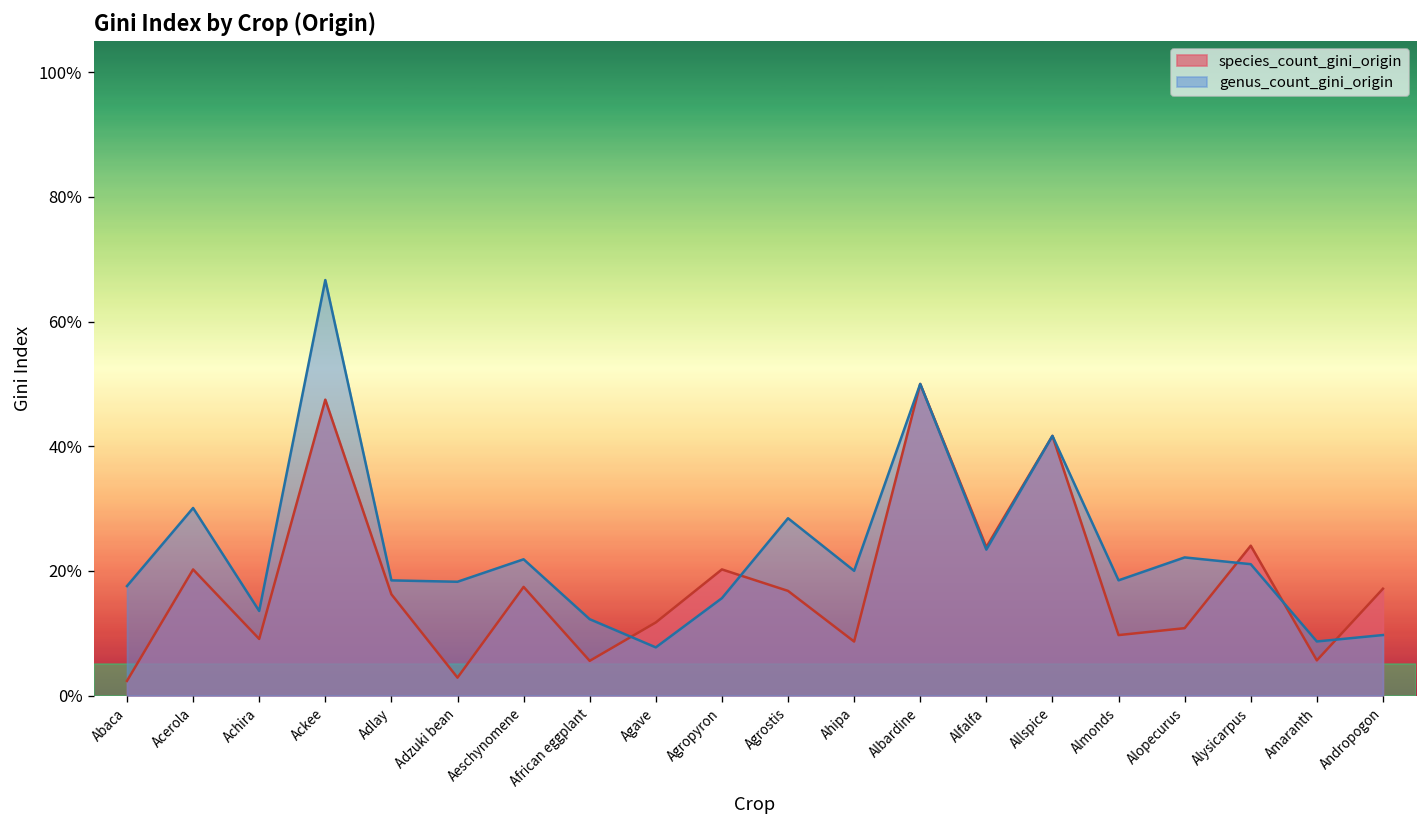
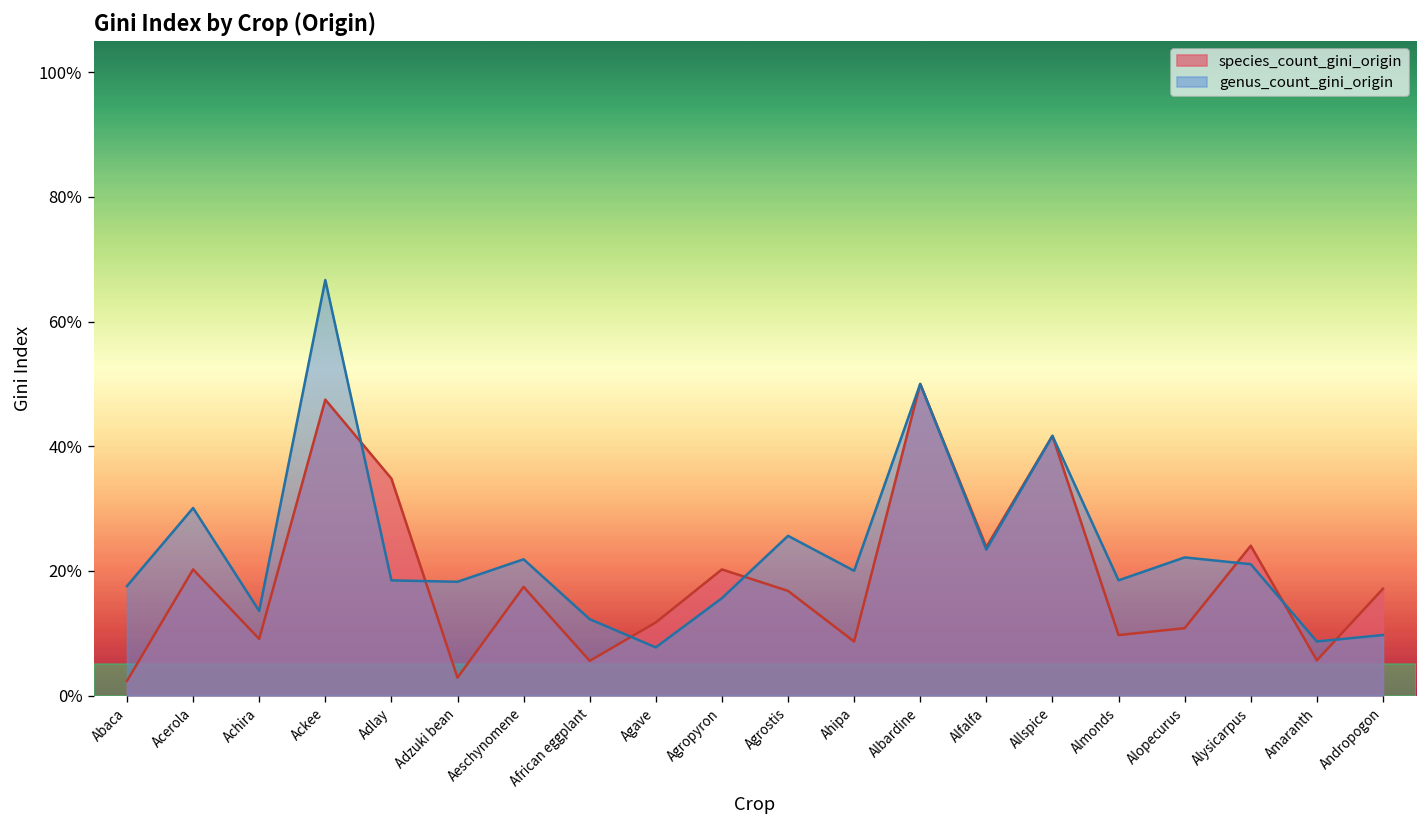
  {
    "species_count_gini_origin": {
      "Acerola": "20%",
      "Achira": "9%",
      "Ackee": "47%",
-     "Adlay": "16%",
+     "Adlay": "35%",
      "Aeschynomene": "17%",
      "African eggplant": "6%",
      "Agave": "12%",
      "Agropyron": "20%",
      "Agrostis": "17%",
      "Ahipa": "9%",
      "Almonds": "10%",
      "Alopecurus": "11%",
      "Alysicarpus": "24%",
      "Amaranth": "6%",
      "Andropogon": "17%"
    },
    "genus_count_gini_origin": {
      "Abaca": "18%",
      "Acerola": "30%",
      "Achira": "14%",
      "Ackee": "67%",
      "Adlay": "18%",
      "Adzuki bean": "18%",
      "Aeschynomene": "22%",
      "African eggplant": "12%",
      "Agave": "8%",
      "Agropyron": "16%",
-     "Agrostis": "28%",
+     "Agrostis": "26%",
      "Ahipa": "20%",
      "Almonds": "18%",
      "Alopecurus": "22%",
      "Alysicarpus": "21%",
      "Amaranth": "9%",
      "Andropogon": "10%"
    }
  }
